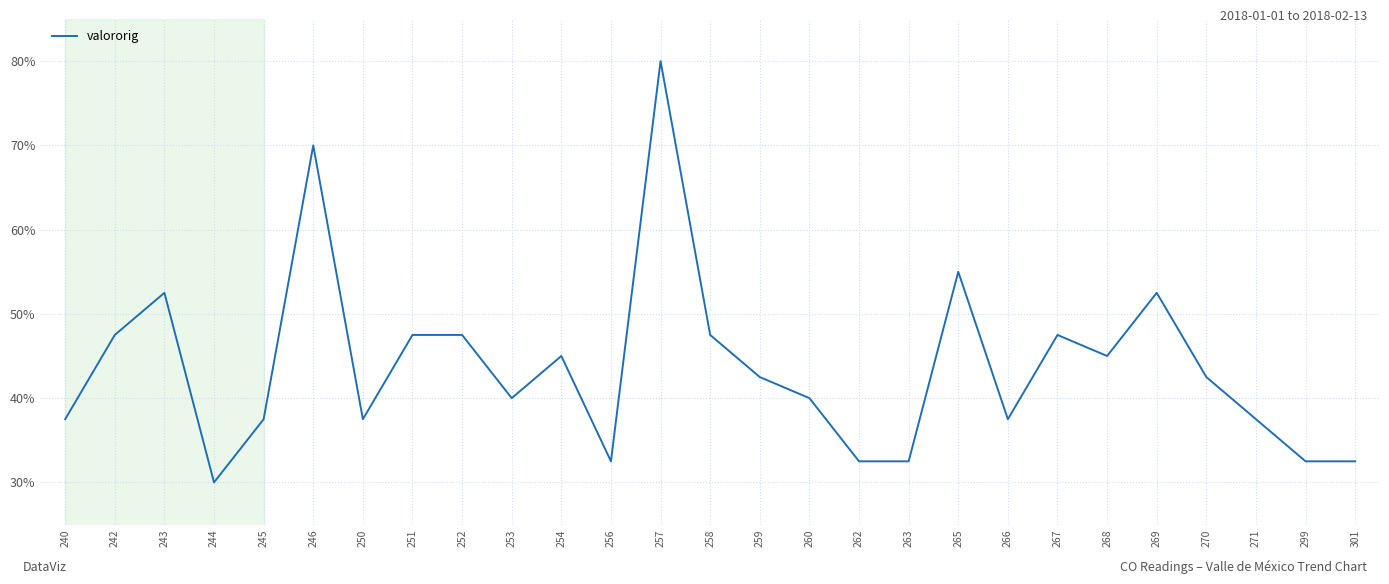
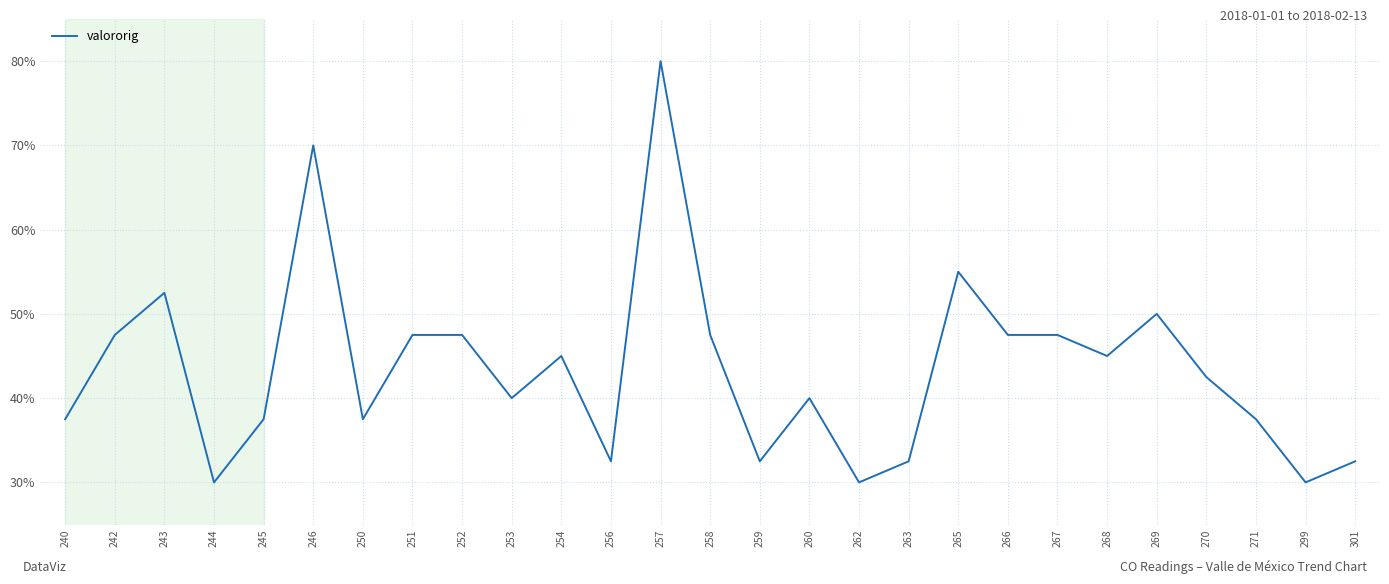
  {
    "240": "38%",
    "242": "48%",
    "243": "53%",
    "244": "30%",
    "245": "38%",
    "246": "70%",
    "250": "38%",
    "251": "48%",
    "252": "48%",
    "253": "40%",
    "254": "45%",
    "256": "33%",
    "257": "80%",
    "258": "48%",
-   "259": "43%",
+   "259": "33%",
    "260": "40%",
-   "262": "33%",
+   "262": "30%",
    "263": "33%",
    "265": "55%",
-   "266": "38%",
+   "266": "48%",
    "267": "48%",
    "268": "45%",
-   "269": "53%",
+   "269": "50%",
    "270": "43%",
    "271": "38%",
-   "299": "33%",
+   "299": "30%",
    "301": "33%"
  }
